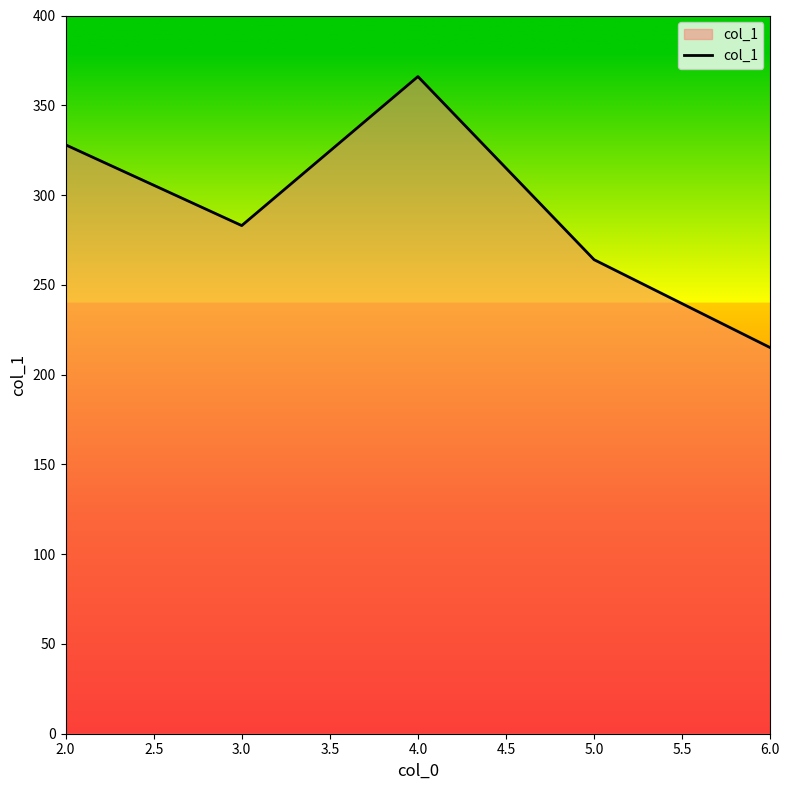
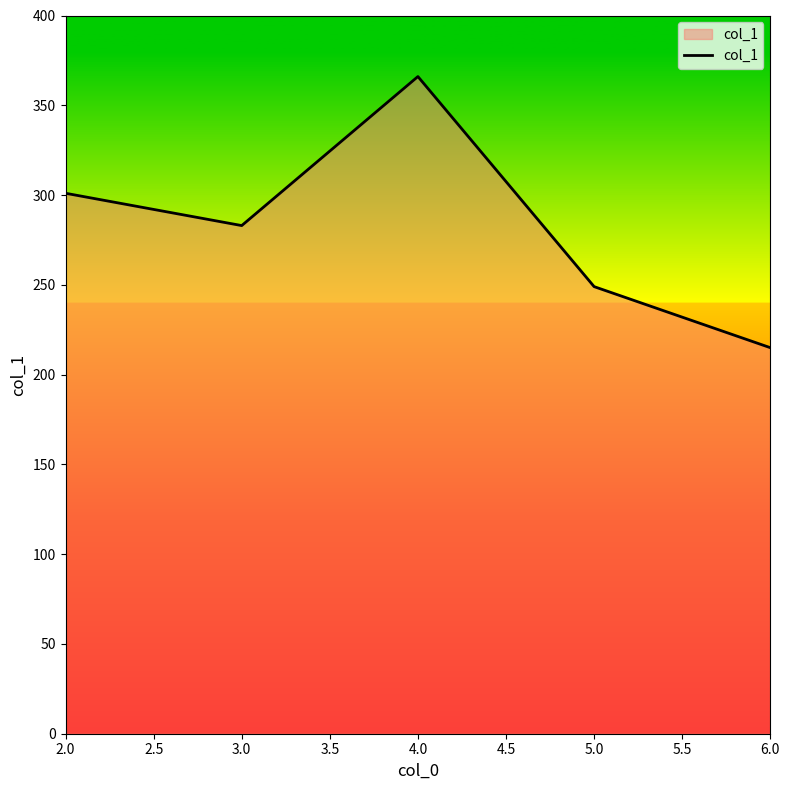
  {
-   "2.0": 328,
+   "2.0": 301,
    "3.0": 283,
    "4.0": 366,
-   "5.0": 264,
+   "5.0": 249,
    "6.0": 215
  }
